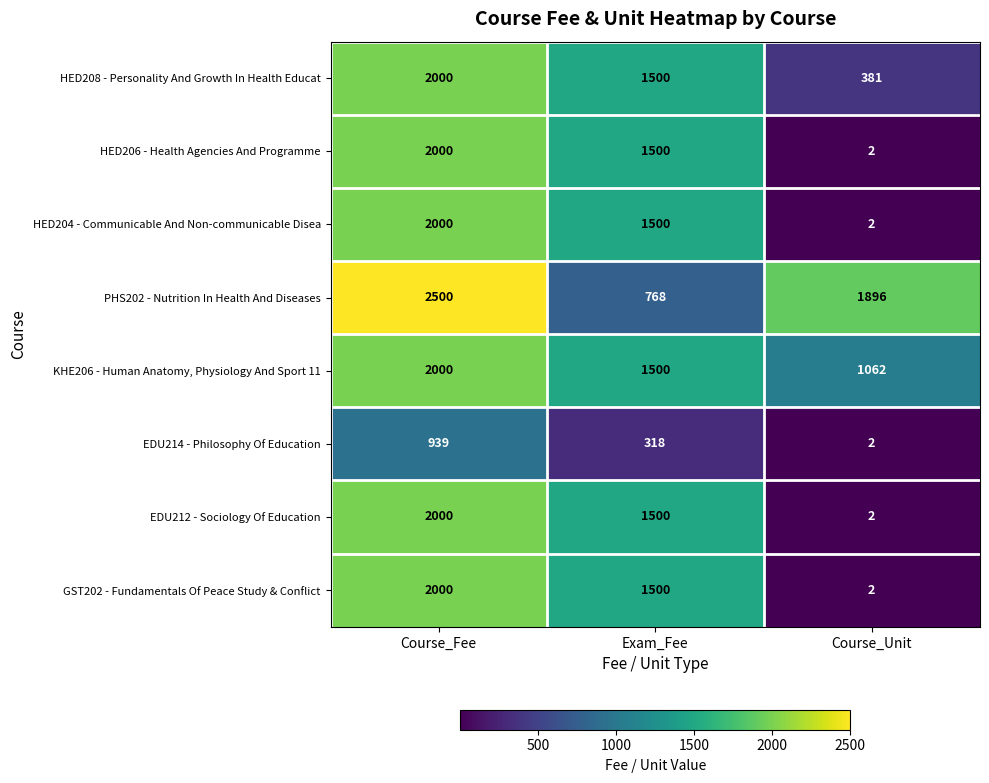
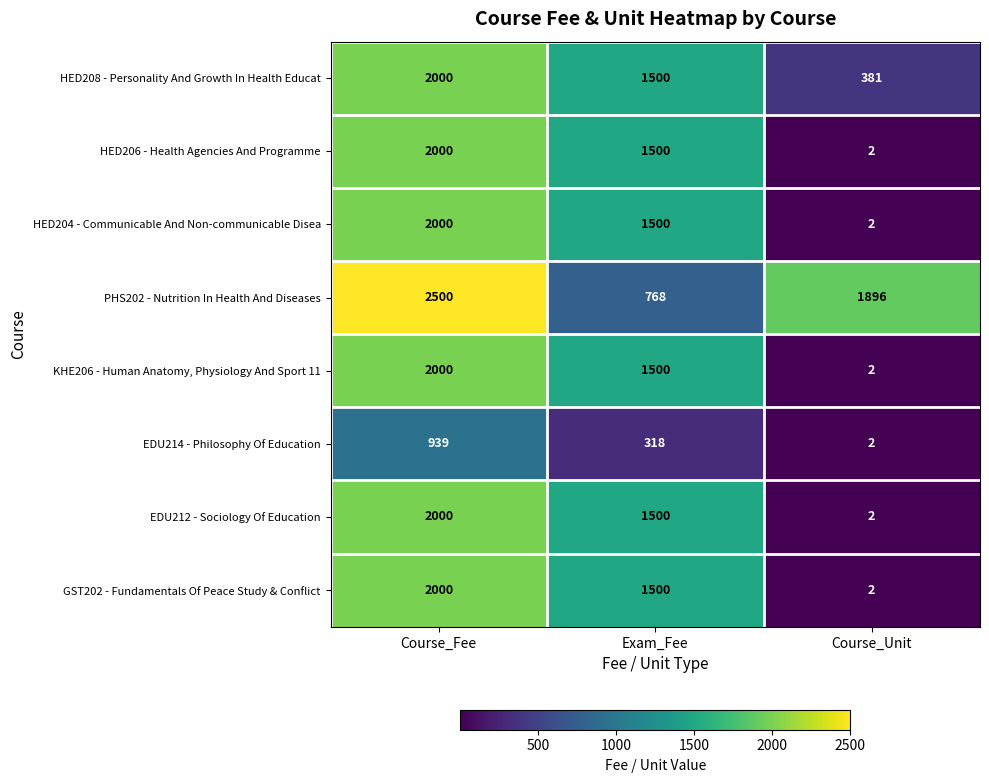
  {
    "HED208 - Personality And Growth In Health Educat": {
      "Course_Fee": 2000,
      "Exam_Fee": 1500,
      "Course_Unit": 381
    },
    "HED206 - Health Agencies And Programme": {
      "Course_Fee": 2000,
      "Exam_Fee": 1500,
      "Course_Unit": 2
    },
    "HED204 - Communicable And Non-communicable Disea": {
      "Course_Fee": 2000,
      "Exam_Fee": 1500,
      "Course_Unit": 2
    },
    "PHS202 - Nutrition In Health And Diseases": {
      "Course_Fee": 2500,
      "Exam_Fee": 768,
      "Course_Unit": 1896
    },
    "KHE206 - Human Anatomy, Physiology And Sport 11": {
      "Course_Fee": 2000,
      "Exam_Fee": 1500,
-     "Course_Unit": 1062
+     "Course_Unit": 2
    },
    "EDU214 - Philosophy Of Education": {
      "Course_Fee": 939,
      "Exam_Fee": 318,
      "Course_Unit": 2
    },
    "EDU212 - Sociology Of Education": {
      "Course_Fee": 2000,
      "Exam_Fee": 1500,
      "Course_Unit": 2
    },
    "GST202 - Fundamentals Of Peace Study & Conflict": {
      "Course_Fee": 2000,
      "Exam_Fee": 1500,
      "Course_Unit": 2
    }
  }
